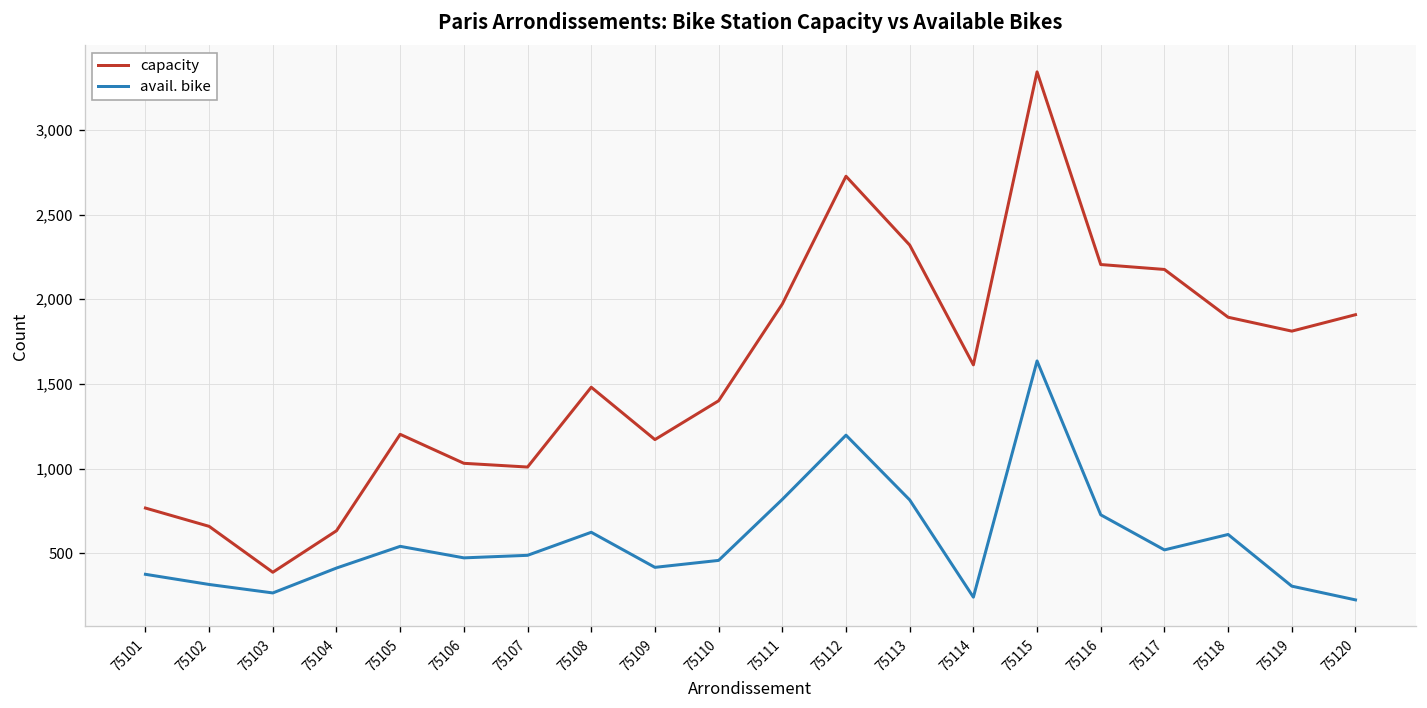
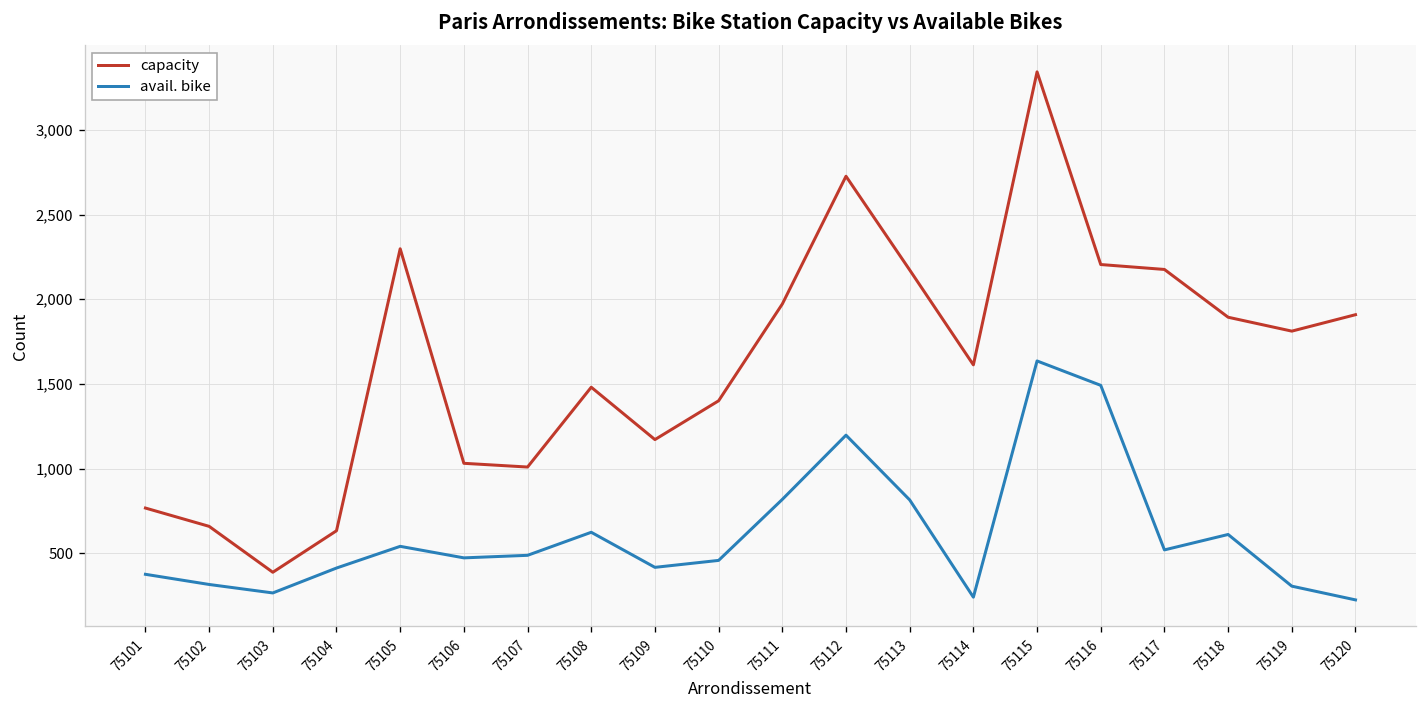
  {
    "capacity": {
      "75101": "770",
      "75102": "660",
      "75103": "390",
      "75104": "630",
-     "75105": "1,200",
+     "75105": "2,300",
      "75106": "1,030",
      "75107": "1,010",
      "75108": "1,480",
      "75109": "1,170",
      "75110": "1,400",
      "75111": "1,970",
      "75112": "2,730",
-     "75113": "2,320",
+     "75113": "2,170",
      "75114": "1,610",
      "75115": "3,340",
      "75116": "2,210",
      "75117": "2,180",
      "75118": "1,890",
      "75119": "1,810",
      "75120": "1,910"
    },
    "avail. bike": {
      "75101": "380",
      "75102": "320",
      "75103": "270",
      "75104": "410",
      "75105": "540",
      "75106": "470",
      "75107": "490",
      "75108": "630",
      "75109": "420",
      "75110": "460",
      "75111": "820",
      "75112": "1,200",
      "75113": "820",
      "75114": "240",
      "75115": "1,640",
-     "75116": "730",
+     "75116": "1,490",
      "75117": "520",
      "75118": "610",
      "75119": "310",
      "75120": "230"
    }
  }
